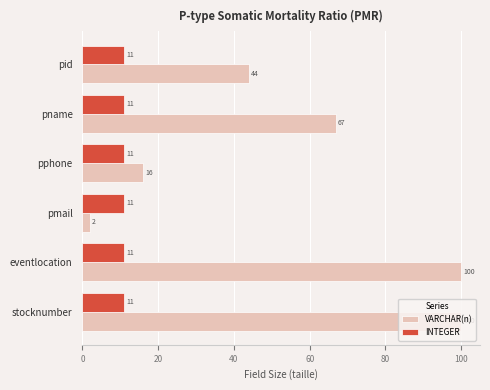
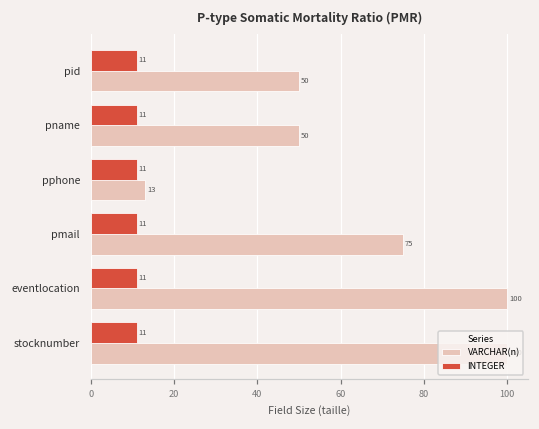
  {
    "VARCHAR(n)": {
-     "pid": 44,
-     "pname": 67,
-     "pphone": 16,
-     "pmail": 2,
+     "pid": 50,
+     "pname": 50,
+     "pphone": 13,
+     "pmail": 75,
      "eventlocation": 100
    },
    "INTEGER": {
      "pid": 11,
      "pname": 11,
      "pphone": 11,
      "pmail": 11,
      "eventlocation": 11,
      "stocknumber": 11
    }
  }
